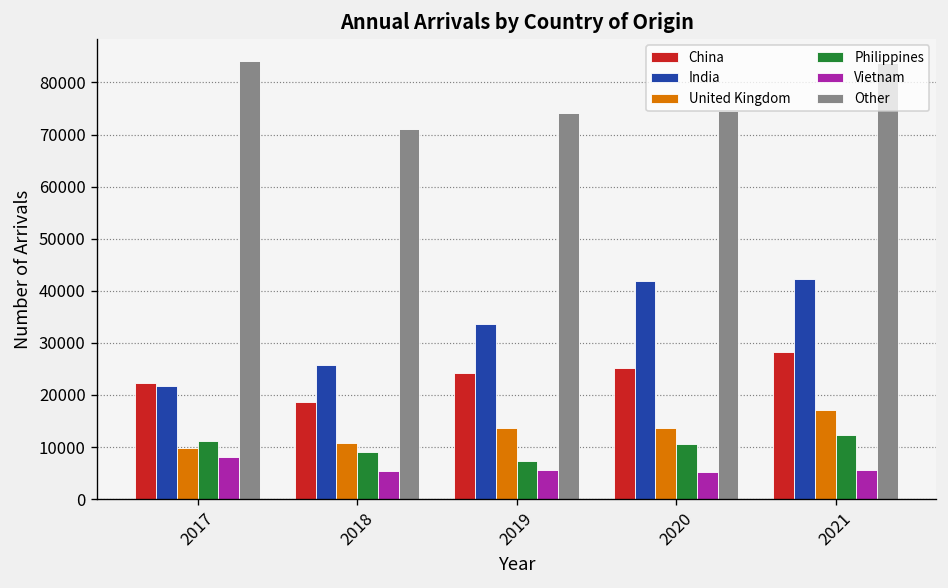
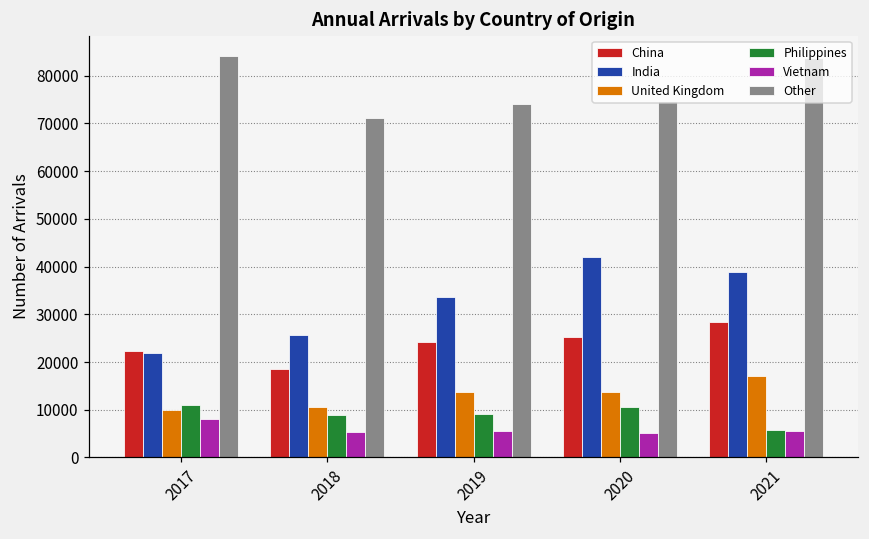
  {
    "China": {
      "2017": 22000,
      "2018": 19000,
      "2019": 24000,
      "2020": 25000,
      "2021": 28000
    },
    "India": {
      "2017": 22000,
      "2018": 26000,
      "2019": 34000,
      "2020": 42000,
-     "2021": 42000
+     "2021": 39000
    },
    "United Kingdom": {
      "2017": 10000,
      "2018": 11000,
      "2019": 14000,
      "2020": 14000,
      "2021": 17000
    },
    "Philippines": {
      "2017": 11000,
      "2018": 9000,
-     "2019": 7000,
+     "2019": 9000,
      "2020": 11000,
-     "2021": 12000
+     "2021": 6000
    },
    "Vietnam": {
      "2017": 8000,
      "2018": 5000,
      "2019": 6000,
      "2020": 5000,
      "2021": 5000
    },
    "Other": {
      "2017": 84000,
      "2018": 71000,
      "2019": 74000,
      "2020": 75000
    }
  }
